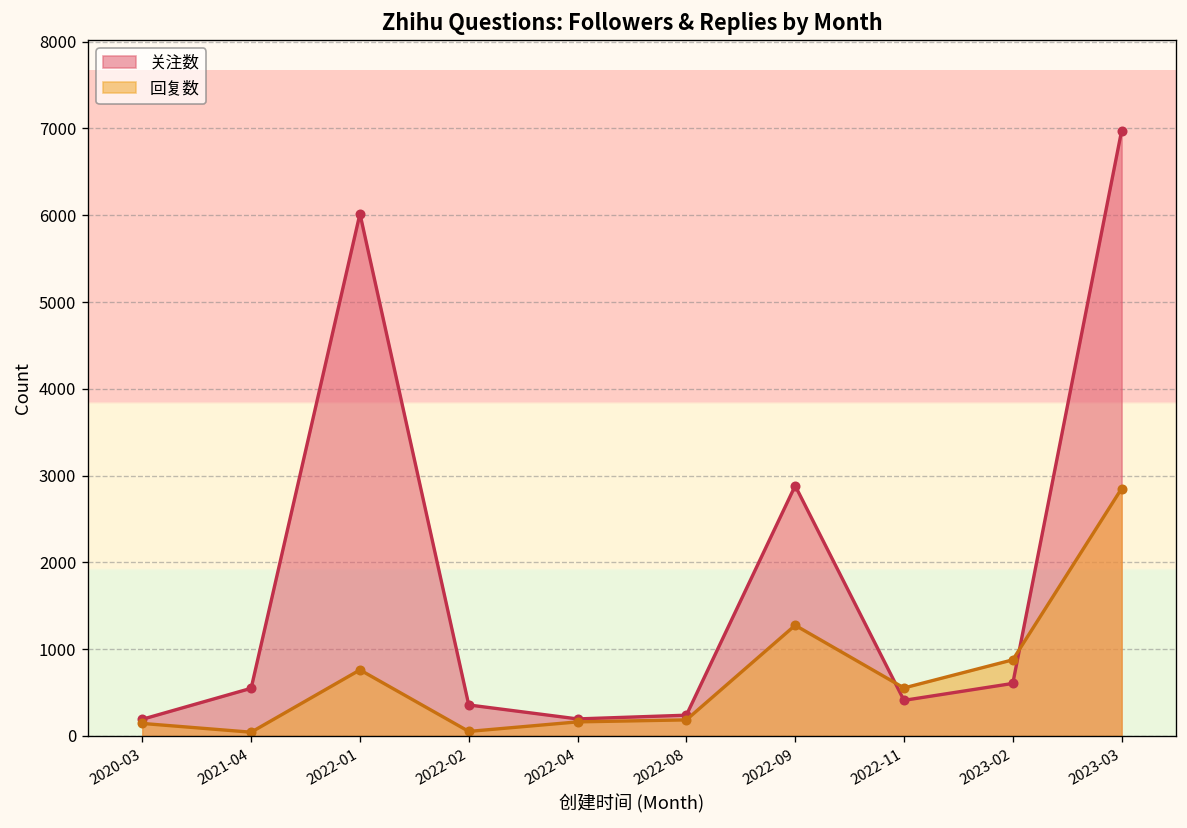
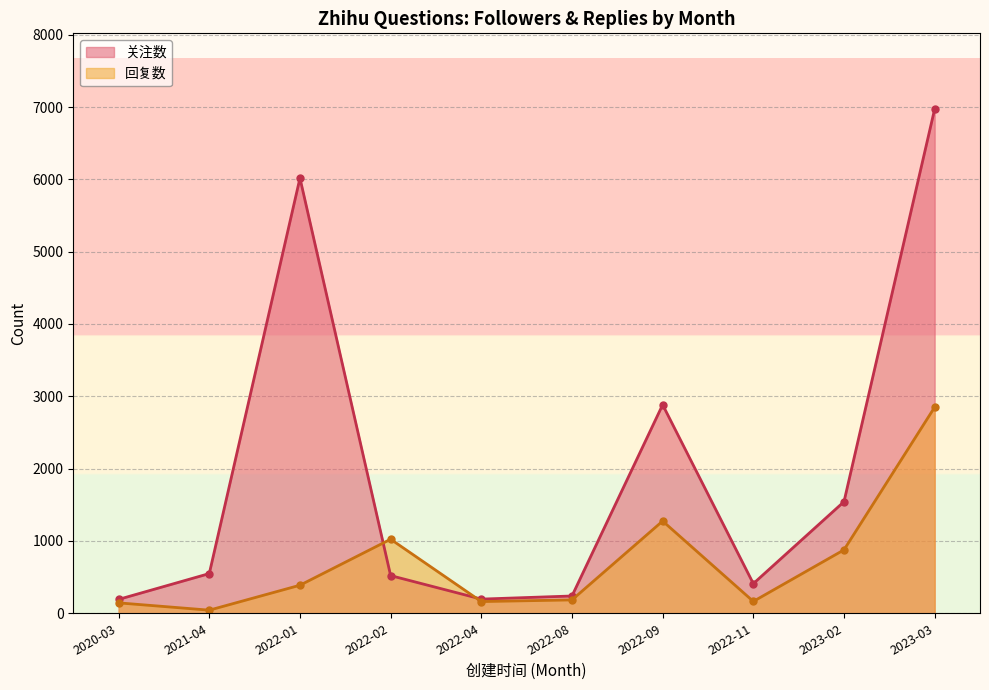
  {
    "关注数": {
      "2020-03": 200,
      "2021-04": 500,
      "2022-01": 6000,
-     "2022-02": 400,
+     "2022-02": 500,
      "2022-08": 200,
      "2022-09": 2900,
      "2022-11": 400,
-     "2023-02": 600,
+     "2023-02": 1500,
      "2023-03": 7000
    },
    "回复数": {
      "2020-03": 100,
      "2021-04": 0,
-     "2022-01": 800,
-     "2022-02": 100,
+     "2022-01": 400,
+     "2022-02": 1000,
      "2022-08": 200,
      "2022-09": 1300,
-     "2022-11": 600,
+     "2022-11": 200,
      "2023-02": 900,
      "2023-03": 2900
    }
  }
